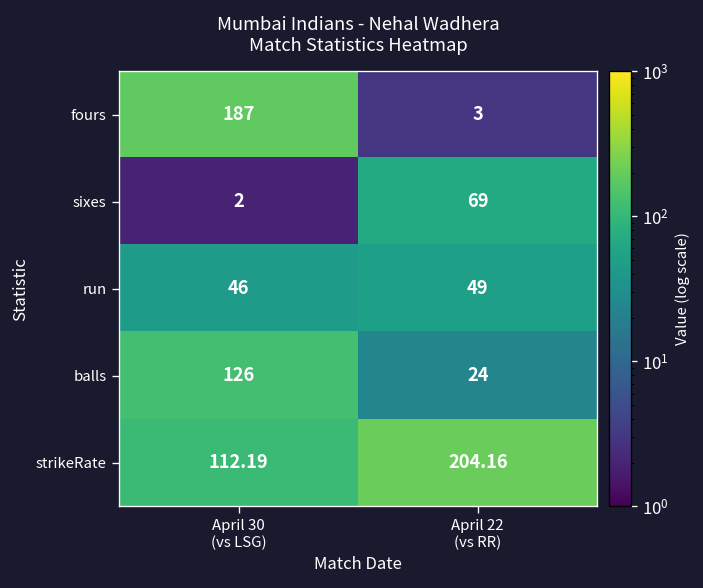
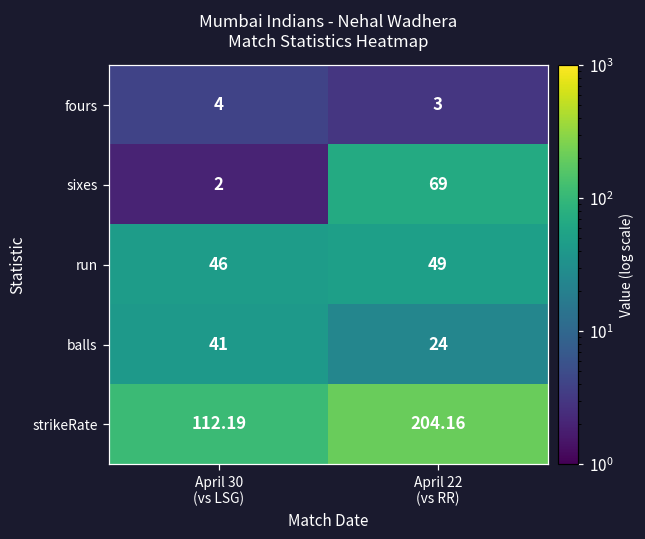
  {
    "fours": {
-     "April 30 (vs LSG)": 187,
+     "April 30 (vs LSG)": 4,
      "April 22 (vs RR)": 3
    },
    "sixes": {
      "April 30 (vs LSG)": 2,
      "April 22 (vs RR)": 69
    },
    "run": {
      "April 30 (vs LSG)": 46,
      "April 22 (vs RR)": 49
    },
    "balls": {
-     "April 30 (vs LSG)": 126,
+     "April 30 (vs LSG)": 41,
      "April 22 (vs RR)": 24
    },
    "strikeRate": {
      "April 30 (vs LSG)": 112.19,
      "April 22 (vs RR)": 204.16
    }
  }
